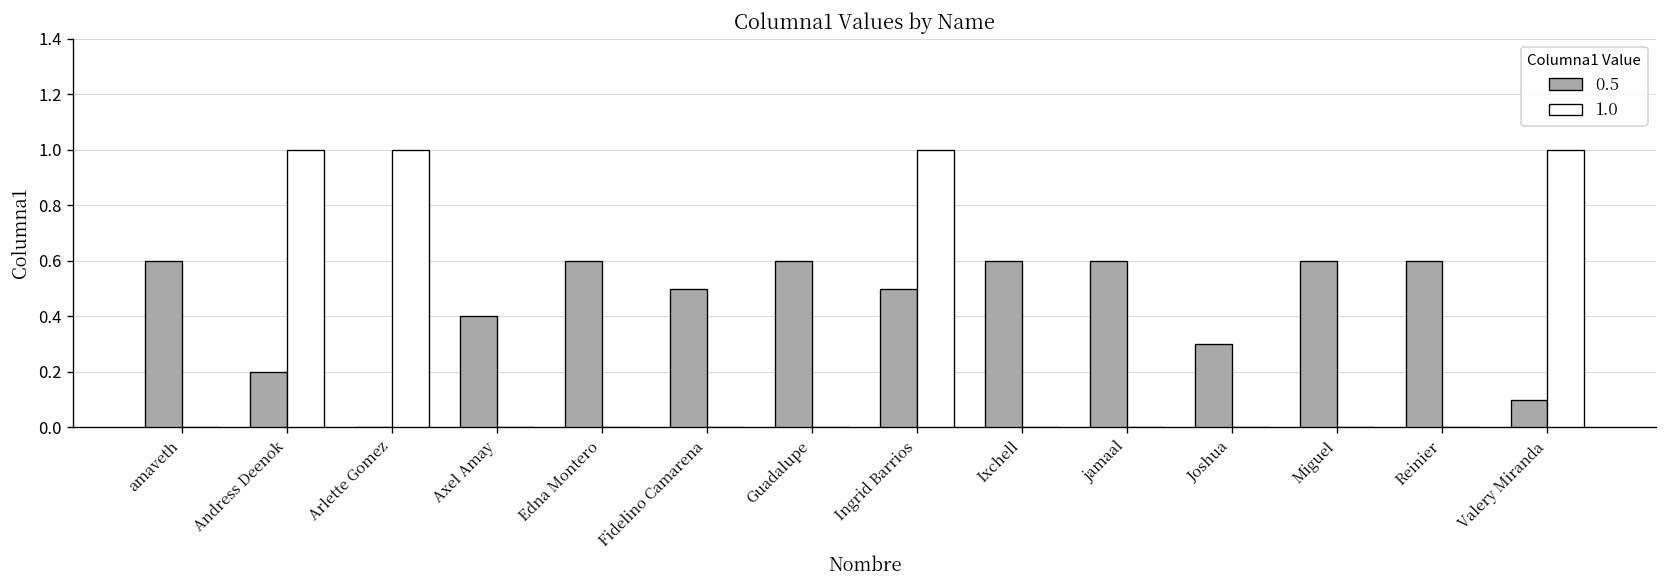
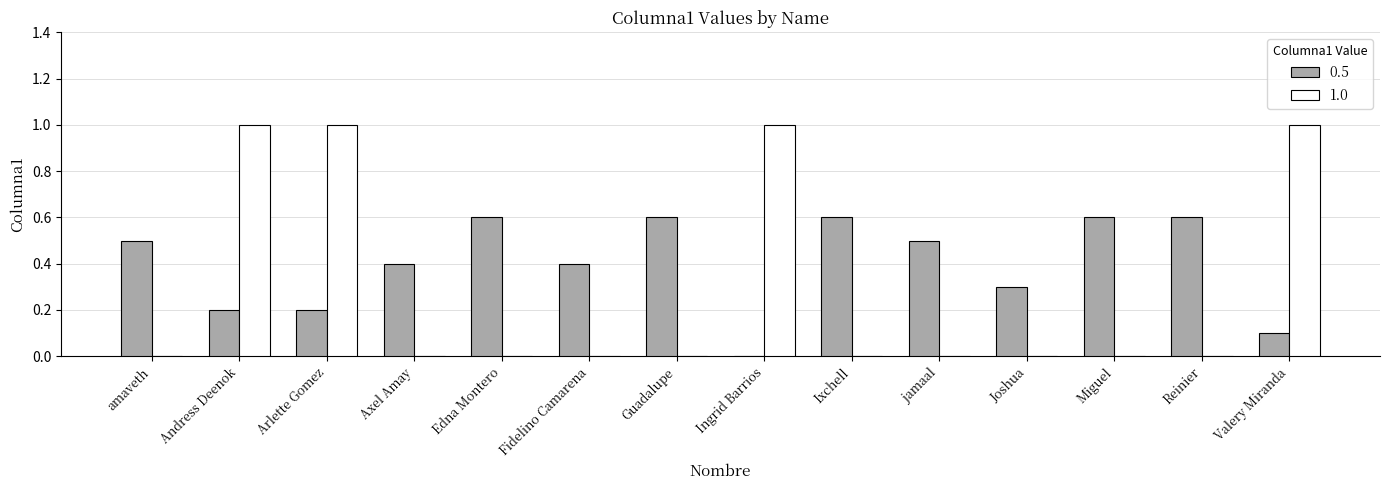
  {
    "0.5": {
-     "amaveth": 0.6,
+     "amaveth": 0.5,
      "Andress Deenok": 0.2,
-     "Arlette Gomez": 0.0,
+     "Arlette Gomez": 0.2,
      "Axel Amay": 0.4,
      "Edna Montero": 0.6,
-     "Fidelino Camarena": 0.5,
+     "Fidelino Camarena": 0.4,
      "Guadalupe": 0.6,
-     "Ingrid Barrios": 0.5,
+     "Ingrid Barrios": 0.0,
      "Ixchell": 0.6,
-     "jamaal": 0.6,
+     "jamaal": 0.5,
      "Joshua": 0.3,
      "Miguel": 0.6,
      "Reinier": 0.6,
      "Valery Miranda": 0.1
    },
    "1.0": {
      "amaveth": 0.0,
      "Andress Deenok": 1.0,
      "Arlette Gomez": 1.0,
      "Axel Amay": 0.0,
      "Edna Montero": 0.0,
      "Fidelino Camarena": 0.0,
      "Guadalupe": 0.0,
      "Ingrid Barrios": 1.0,
      "Ixchell": 0.0,
      "jamaal": 0.0,
      "Joshua": 0.0,
      "Miguel": 0.0,
      "Reinier": 0.0,
      "Valery Miranda": 1.0
    }
  }
